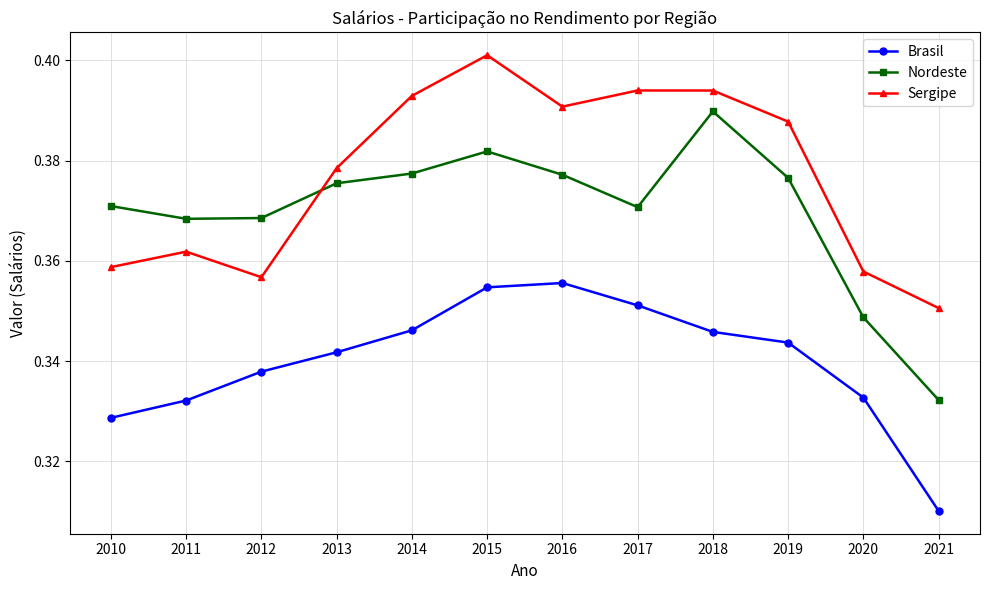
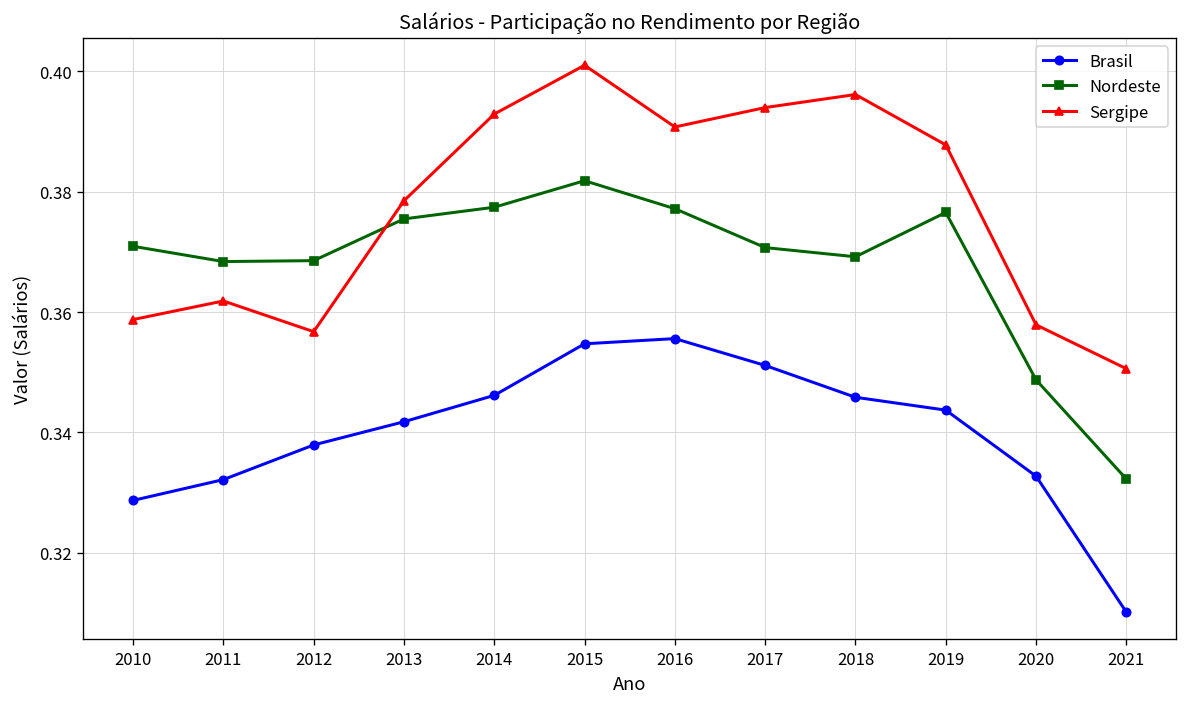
  {
    "Brasil": {
      "2010": 0.329,
      "2011": 0.332,
      "2012": 0.338,
      "2013": 0.342,
      "2014": 0.346,
      "2015": 0.355,
      "2016": 0.356,
      "2017": 0.351,
      "2018": 0.346,
      "2019": 0.344,
      "2020": 0.333,
      "2021": 0.310
    },
    "Nordeste": {
      "2010": 0.371,
      "2011": 0.368,
      "2012": 0.369,
      "2013": 0.375,
      "2014": 0.377,
      "2015": 0.382,
      "2016": 0.377,
      "2017": 0.371,
-     "2018": 0.390,
+     "2018": 0.369,
      "2019": 0.377,
      "2020": 0.349,
      "2021": 0.332
    },
    "Sergipe": {
      "2010": 0.359,
      "2011": 0.362,
      "2012": 0.357,
      "2013": 0.378,
      "2014": 0.393,
      "2015": 0.401,
      "2016": 0.391,
      "2017": 0.394,
-     "2018": 0.394,
+     "2018": 0.396,
      "2019": 0.388,
      "2020": 0.358,
      "2021": 0.351
    }
  }
